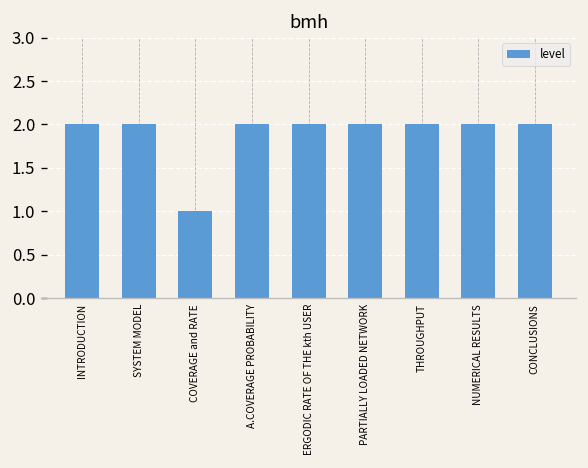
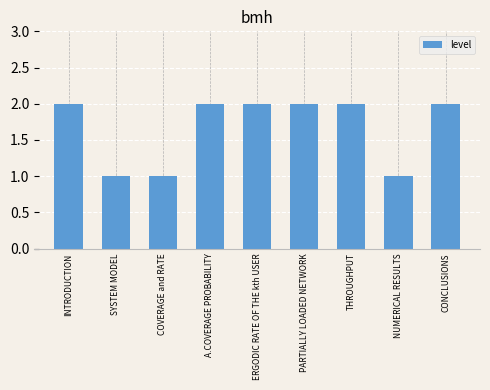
  {
    "INTRODUCTION": 2,
-   "SYSTEM MODEL": 2,
+   "SYSTEM MODEL": 1,
    "COVERAGE and RATE": 1,
    "A.COVERAGE PROBABILITY": 2,
    "ERGODIC RATE OF THE kth USER": 2,
    "PARTIALLY LOADED NETWORK": 2,
    "THROUGHPUT": 2,
-   "NUMERICAL RESULTS": 2,
+   "NUMERICAL RESULTS": 1,
    "CONCLUSIONS": 2
  }
